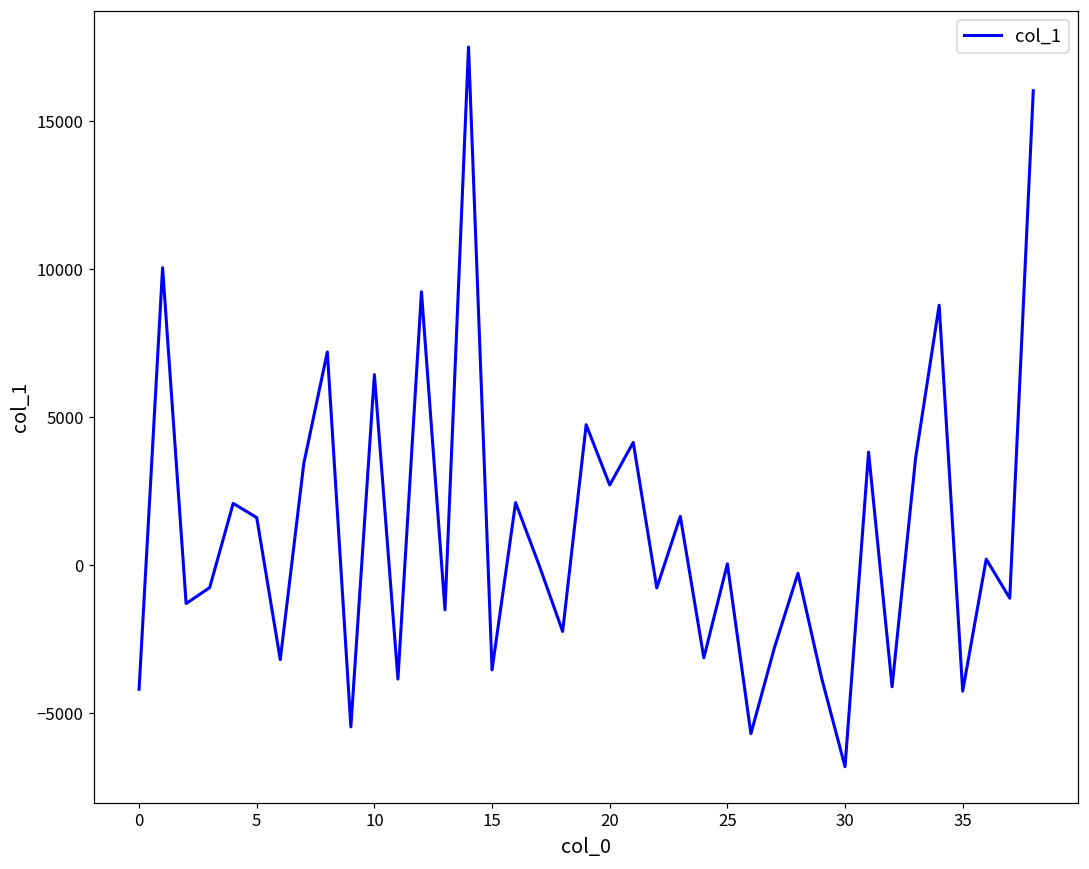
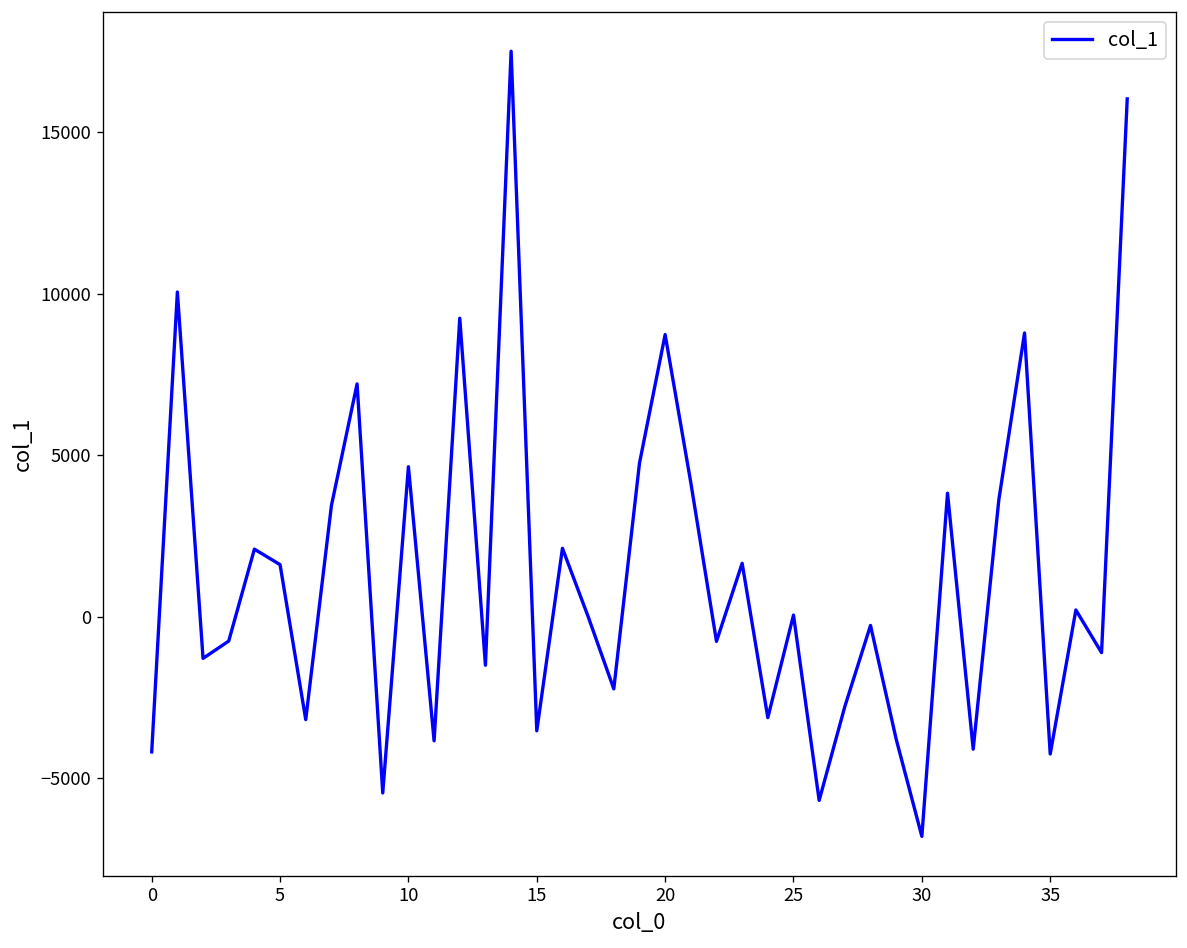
  {
    "0": -4200,
    "5": 1600,
-   "10": 6400,
+   "10": 4600,
    "15": -3500,
-   "20": 2700,
+   "20": 8700,
    "25": 0,
    "30": -6800,
    "35": -4300
  }
